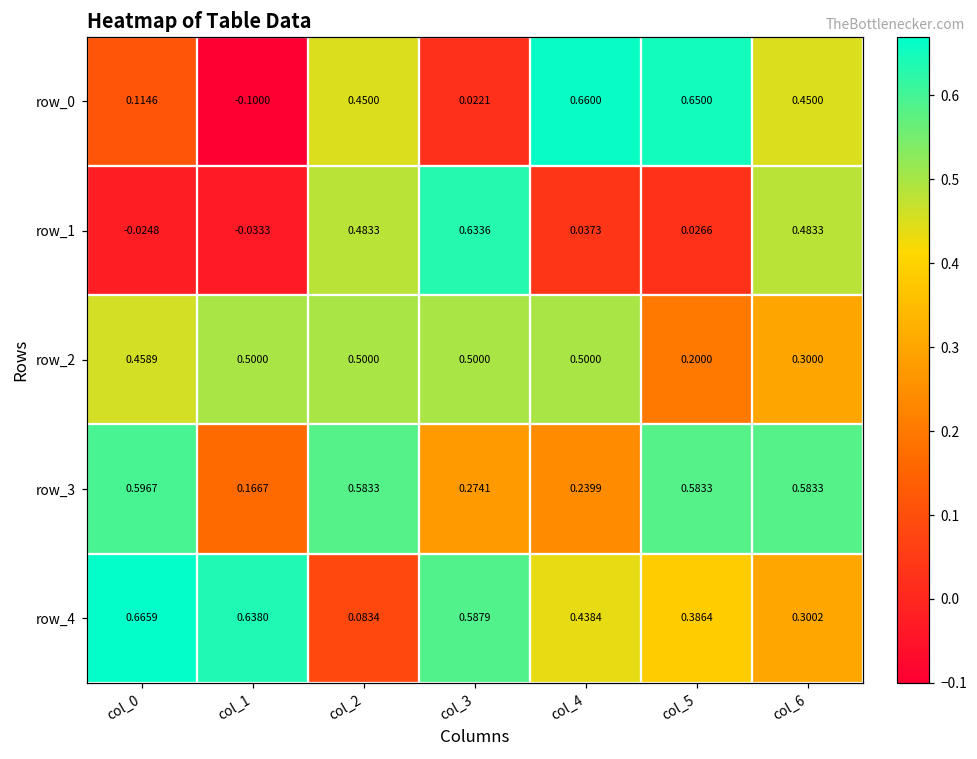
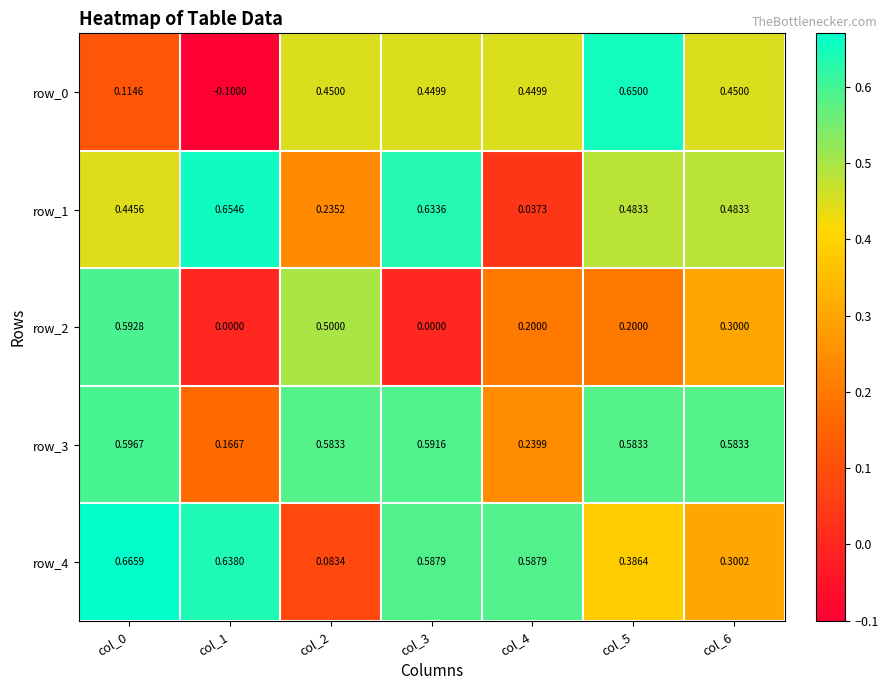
  {
    "row_0": {
      "col_0": 0.1146,
      "col_1": -0.1000,
      "col_2": 0.4500,
-     "col_3": 0.0221,
-     "col_4": 0.6600,
+     "col_3": 0.4499,
+     "col_4": 0.4499,
      "col_5": 0.6500,
      "col_6": 0.4500
    },
    "row_1": {
-     "col_0": -0.0248,
-     "col_1": -0.0333,
-     "col_2": 0.4833,
+     "col_0": 0.4456,
+     "col_1": 0.6546,
+     "col_2": 0.2352,
      "col_3": 0.6336,
      "col_4": 0.0373,
-     "col_5": 0.0266,
+     "col_5": 0.4833,
      "col_6": 0.4833
    },
    "row_2": {
-     "col_0": 0.4589,
-     "col_1": 0.5000,
+     "col_0": 0.5928,
+     "col_1": 0.0000,
      "col_2": 0.5000,
-     "col_3": 0.5000,
-     "col_4": 0.5000,
+     "col_3": 0.0000,
+     "col_4": 0.2000,
      "col_5": 0.2000,
      "col_6": 0.3000
    },
    "row_3": {
      "col_0": 0.5967,
      "col_1": 0.1667,
      "col_2": 0.5833,
-     "col_3": 0.2741,
+     "col_3": 0.5916,
      "col_4": 0.2399,
      "col_5": 0.5833,
      "col_6": 0.5833
    },
    "row_4": {
      "col_0": 0.6659,
      "col_1": 0.6380,
      "col_2": 0.0834,
      "col_3": 0.5879,
-     "col_4": 0.4384,
+     "col_4": 0.5879,
      "col_5": 0.3864,
      "col_6": 0.3002
    }
  }
